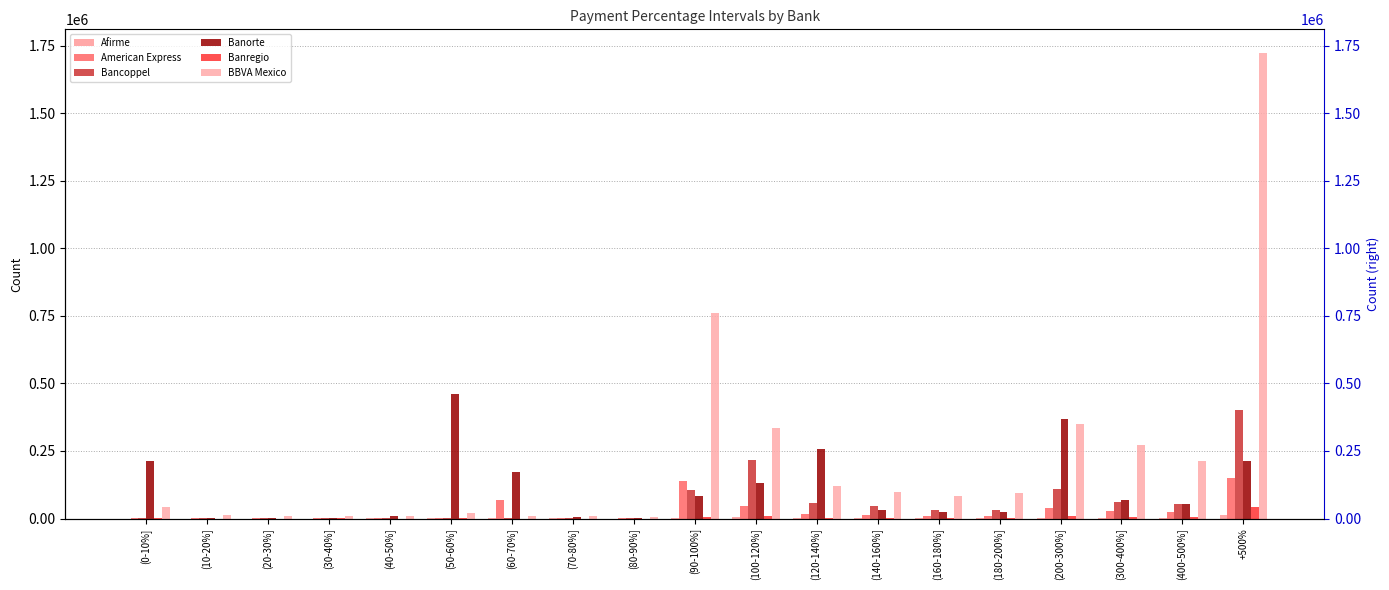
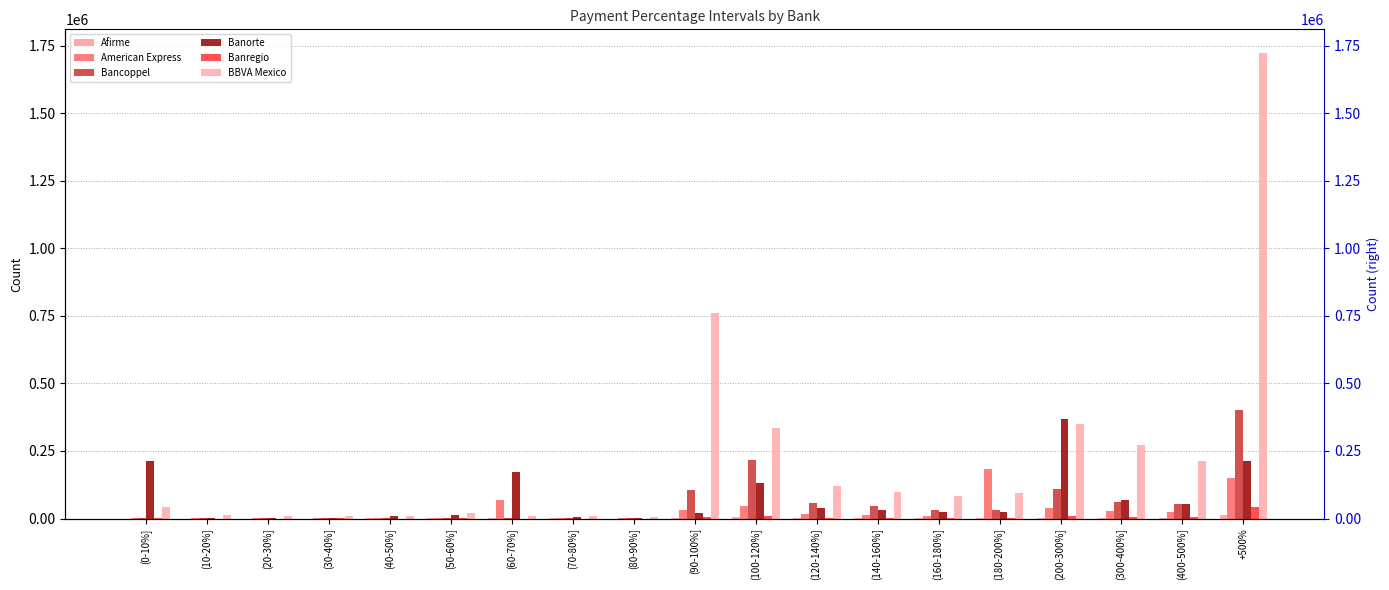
  {
    "American Express": {
      "(60-70%]": 70000,
-     "(90-100%]": 140000,
+     "(90-100%]": 30000,
      "(100-120%]": 50000,
      "(120-140%]": 20000,
      "(140-160%]": 10000,
      "(160-180%]": 10000,
-     "(180-200%]": 10000,
+     "(180-200%]": 180000,
      "(200-300%]": 40000,
      "(300-400%]": 30000,
      "(400-500%]": 20000,
      "+500%": 150000
    },
    "Banorte": {
      "(0-10%]": 210000,
      "(40-50%]": 10000,
-     "(50-60%]": 460000,
+     "(50-60%]": 10000,
      "(60-70%]": 170000,
-     "(90-100%]": 80000,
+     "(90-100%]": 20000,
      "(100-120%]": 130000,
-     "(120-140%]": 260000,
+     "(120-140%]": 40000,
      "(140-160%]": 30000,
      "(160-180%]": 30000,
      "(180-200%]": 30000,
      "(200-300%]": 370000,
      "(300-400%]": 70000,
      "(400-500%]": 50000,
      "+500%": 210000
    }
  }
